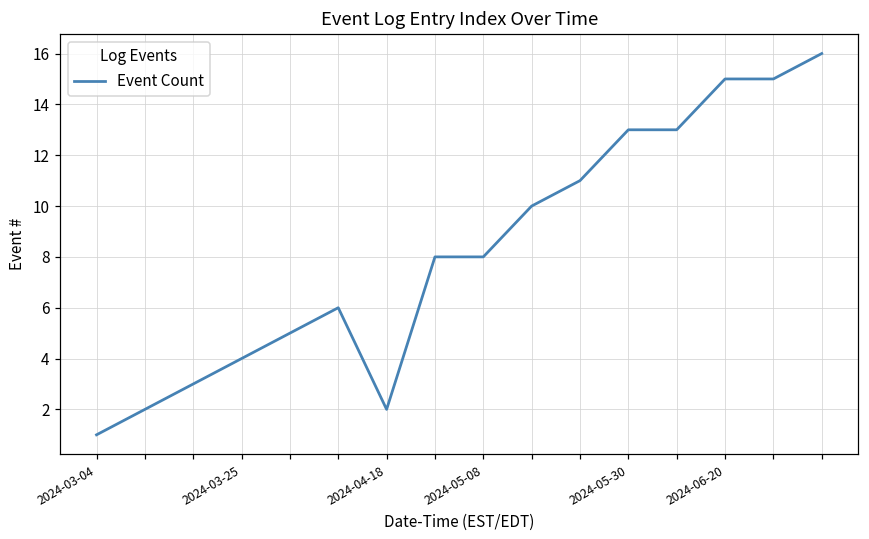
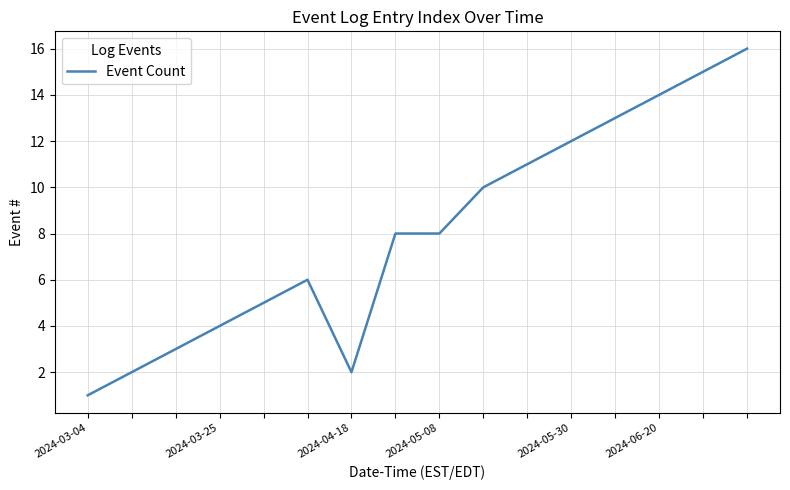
  {
    "2024-03-04": 1,
    "2024-03-25": 4,
    "2024-04-18": 2,
    "2024-05-08": 8,
-   "2024-05-30": 13,
-   "2024-06-20": 15
+   "2024-05-30": 12,
+   "2024-06-20": 14
  }
